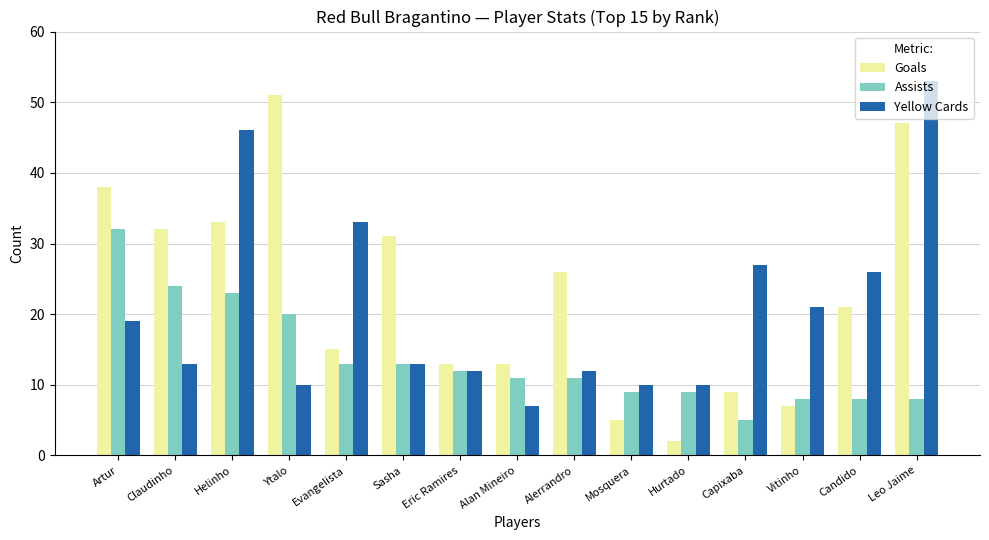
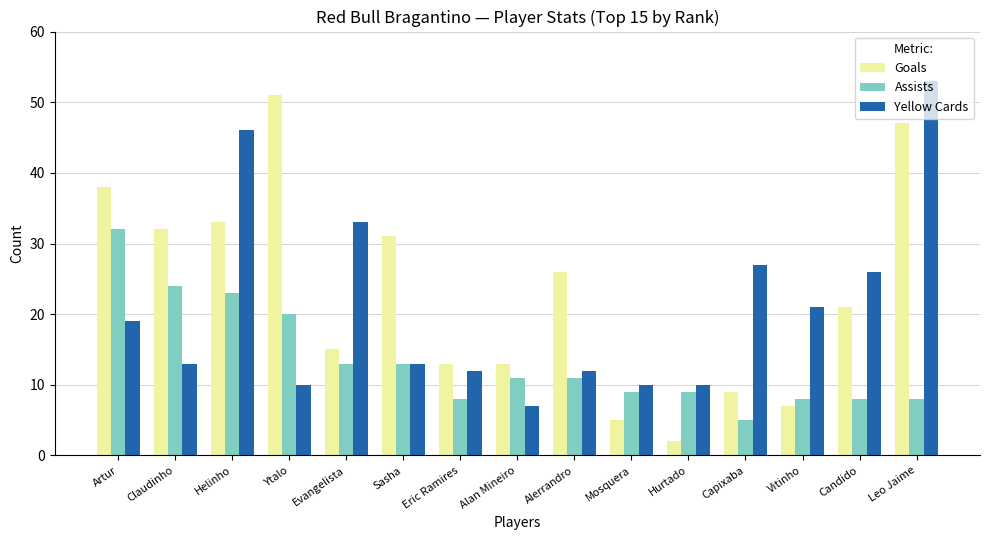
  {
    "Goals": {
      "Artur": 38,
      "Claudinho": 32,
      "Helinho": 33,
      "Ytalo": 51,
      "Evangelista": 15,
      "Sasha": 31,
      "Eric Ramires": 13,
      "Alan Mineiro": 13,
      "Alerrandro": 26,
      "Mosquera": 5,
      "Hurtado": 2,
      "Capixaba": 9,
      "Vitinho": 7,
      "Candido": 21,
      "Leo Jaime": 47
    },
    "Assists": {
      "Artur": 32,
      "Claudinho": 24,
      "Helinho": 23,
      "Ytalo": 20,
      "Evangelista": 13,
      "Sasha": 13,
-     "Eric Ramires": 12,
+     "Eric Ramires": 8,
      "Alan Mineiro": 11,
      "Alerrandro": 11,
      "Mosquera": 9,
      "Hurtado": 9,
      "Capixaba": 5,
      "Vitinho": 8,
      "Candido": 8,
      "Leo Jaime": 8
    },
    "Yellow Cards": {
      "Artur": 19,
      "Claudinho": 13,
      "Helinho": 46,
      "Ytalo": 10,
      "Evangelista": 33,
      "Sasha": 13,
      "Eric Ramires": 12,
      "Alan Mineiro": 7,
      "Alerrandro": 12,
      "Mosquera": 10,
      "Hurtado": 10,
      "Capixaba": 27,
      "Vitinho": 21,
      "Candido": 26
    }
  }
